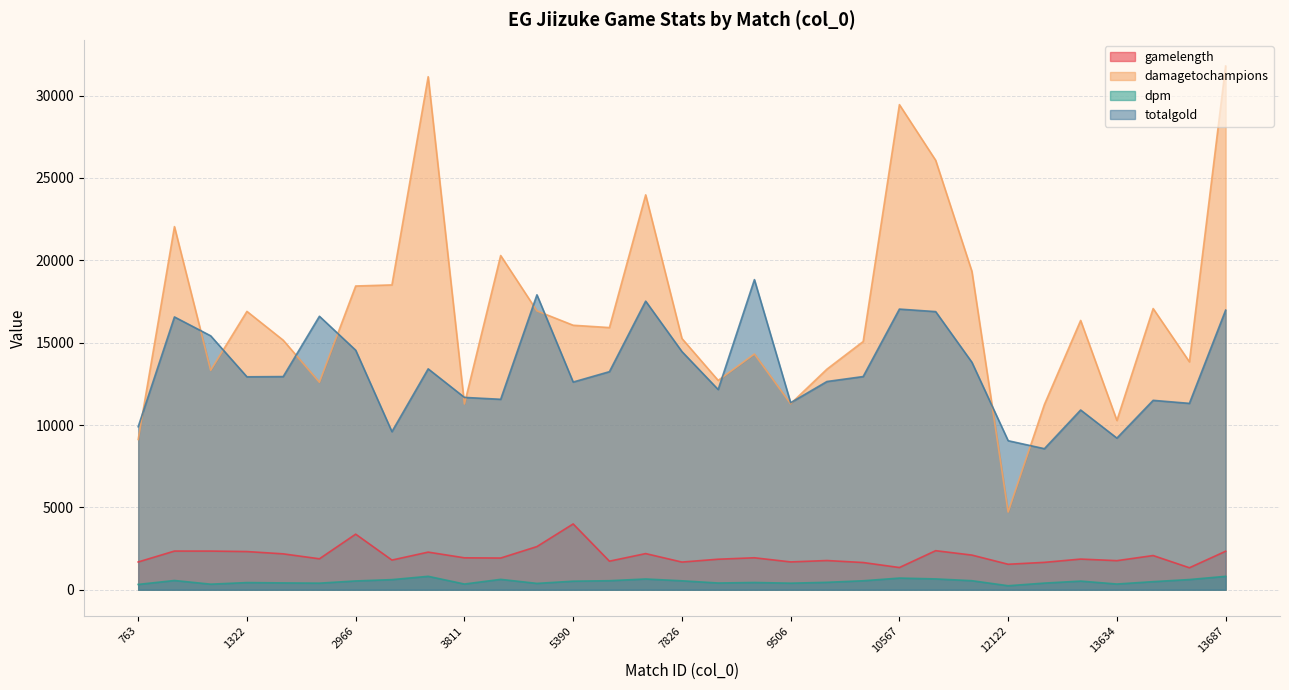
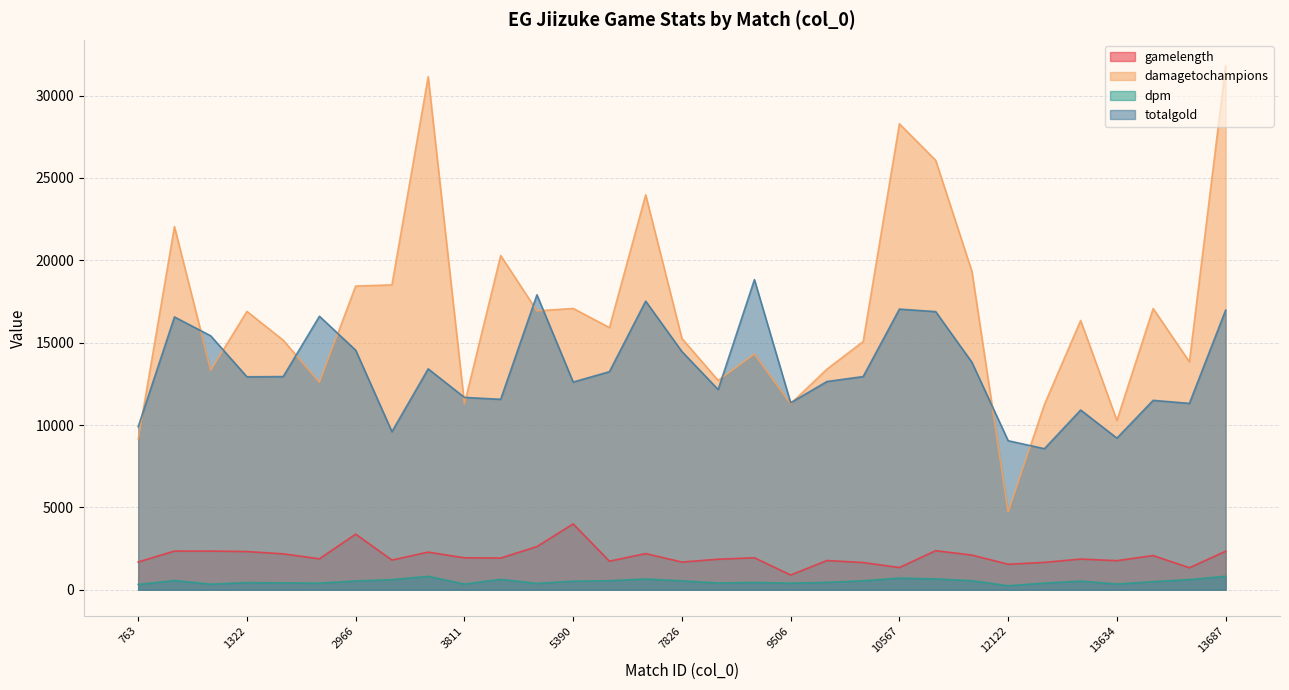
  {
    "gamelength": {
      "763": 1700,
      "1322": 2300,
      "2966": 3400,
      "3811": 1900,
      "5390": 4000,
      "7826": 1700,
-     "9506": 1700,
+     "9506": 900,
      "10567": 1400,
      "12122": 1500,
      "13634": 1800,
      "13687": 2300
    },
    "damagetochampions": {
      "763": 9100,
      "1322": 16900,
      "2966": 18400,
      "3811": 11300,
-     "5390": 16100,
+     "5390": 17100,
      "7826": 15300,
-     "10567": 29400,
+     "10567": 28300,
      "12122": 4700,
      "13634": 10300
    }
  }
